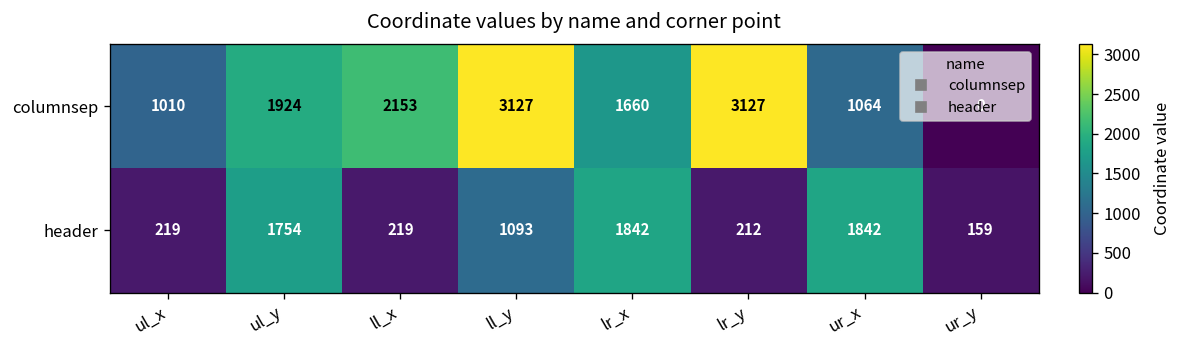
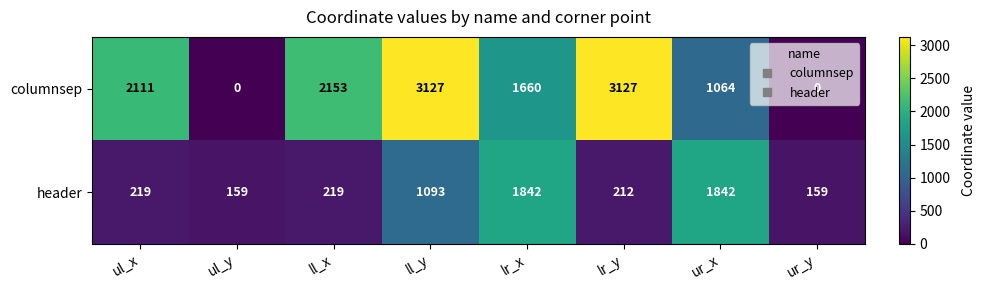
  {
    "columnsep": {
-     "ul_x": 1010,
-     "ul_y": 1924,
+     "ul_x": 2111,
+     "ul_y": 0,
      "ll_x": 2153,
      "ll_y": 3127,
      "lr_x": 1660,
      "lr_y": 3127,
      "ur_x": 1064
    },
    "header": {
      "ul_x": 219,
-     "ul_y": 1754,
+     "ul_y": 159,
      "ll_x": 219,
      "ll_y": 1093,
      "lr_x": 1842,
      "lr_y": 212,
      "ur_x": 1842,
      "ur_y": 159
    }
  }
